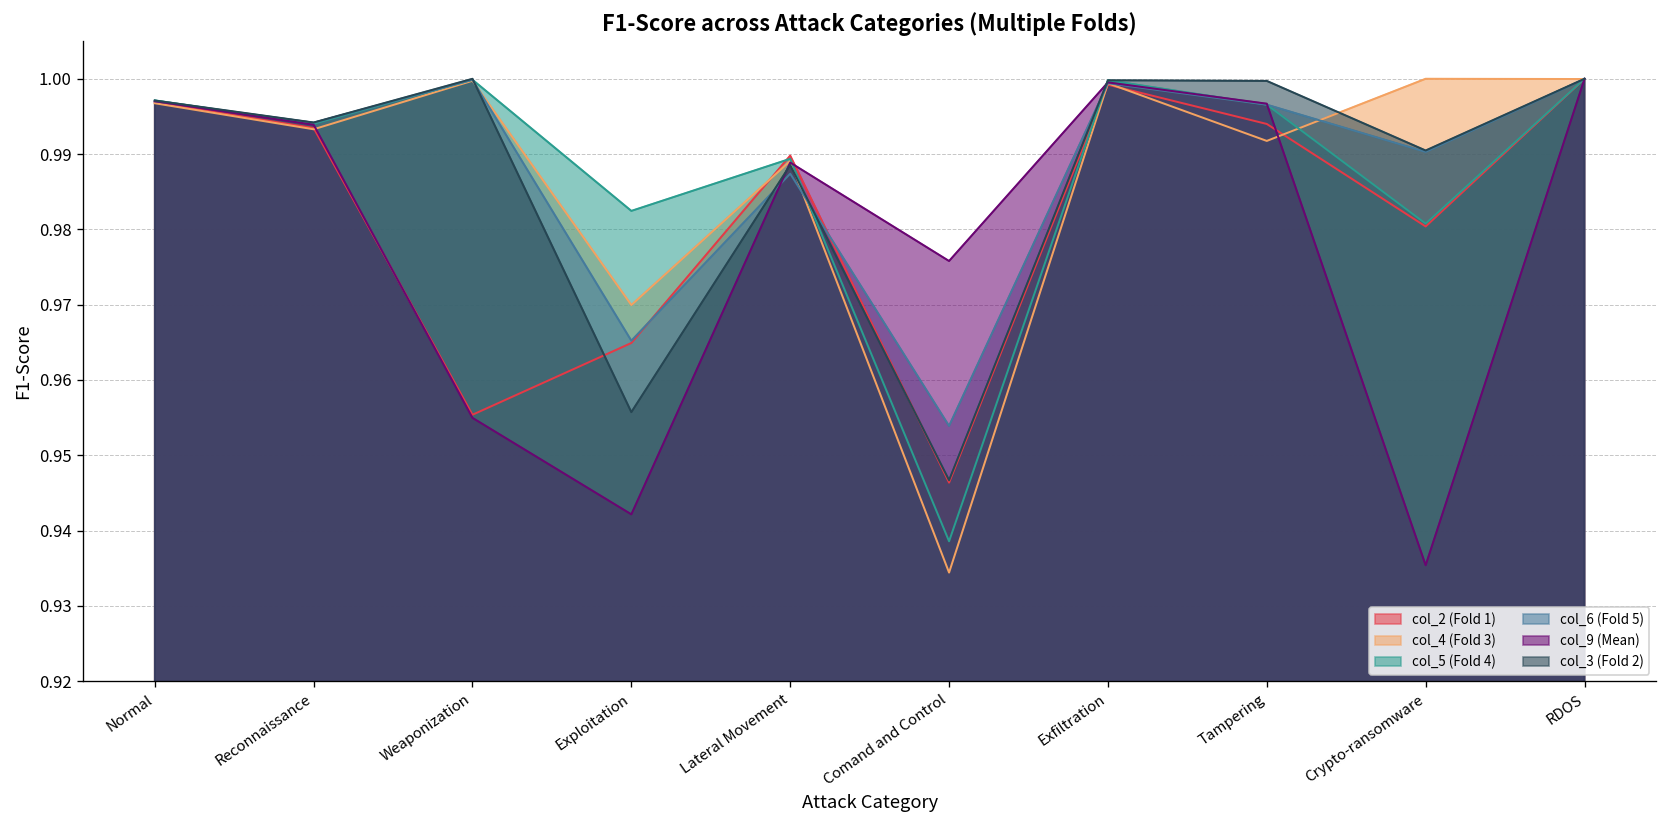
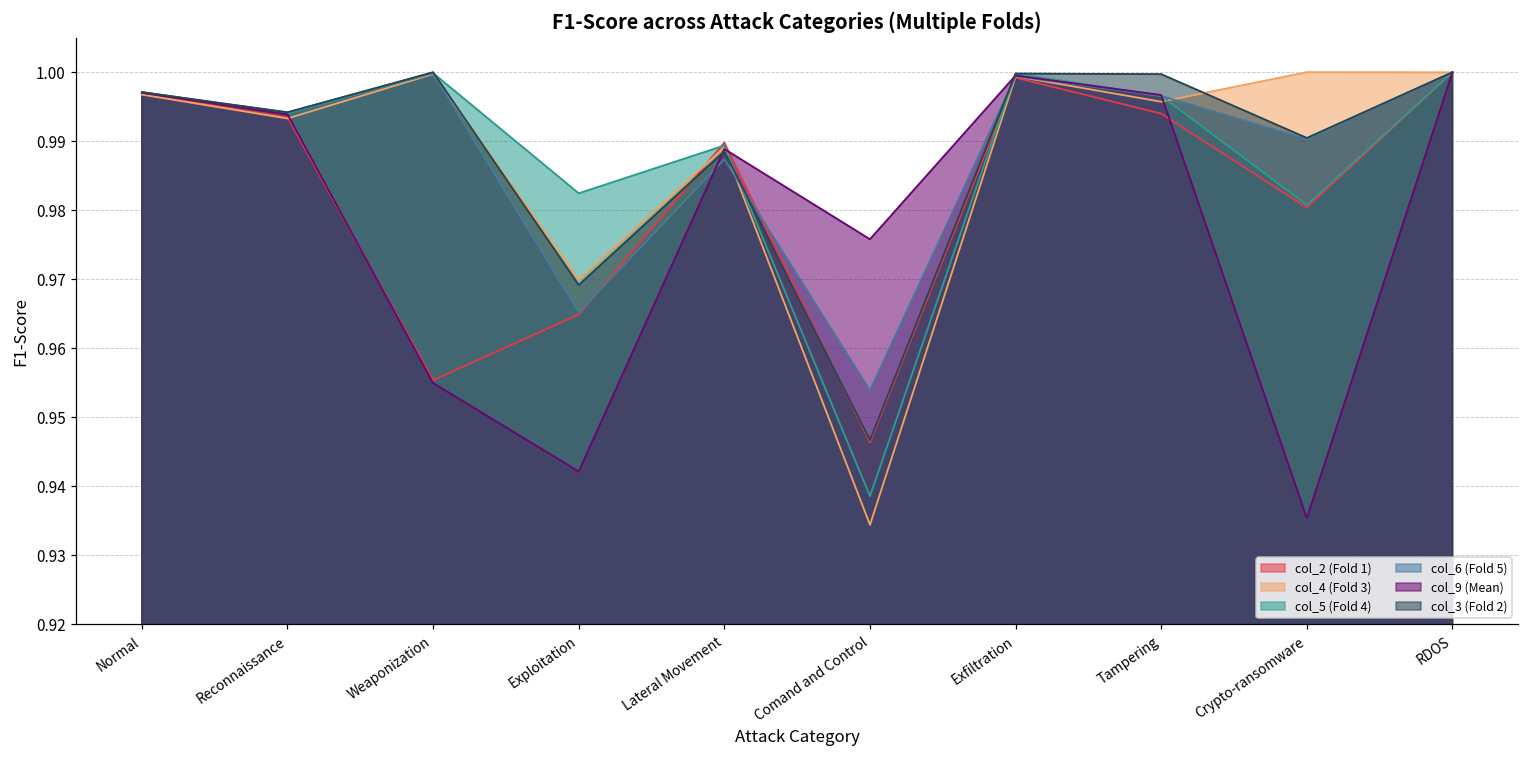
  {
    "col_2 (Fold 1)": {
      "Weaponization": 0.955,
      "Lateral Movement": 0.990,
      "Tampering": 0.994
    },
    "col_4 (Fold 3)": {
      "Exploitation": 0.970,
      "Comand and Control": 0.934,
-     "Tampering": 0.992,
+     "Tampering": 0.996,
      "Crypto-ransomware": 1.000
    },
    "col_9 (Mean)": {
      "Weaponization": 0.955,
      "Exploitation": 0.942,
      "Comand and Control": 0.976,
      "Crypto-ransomware": 0.935
    },
    "col_3 (Fold 2)": {
-     "Exploitation": 0.956,
+     "Exploitation": 0.969,
      "Tampering": 1.000
    }
  }
